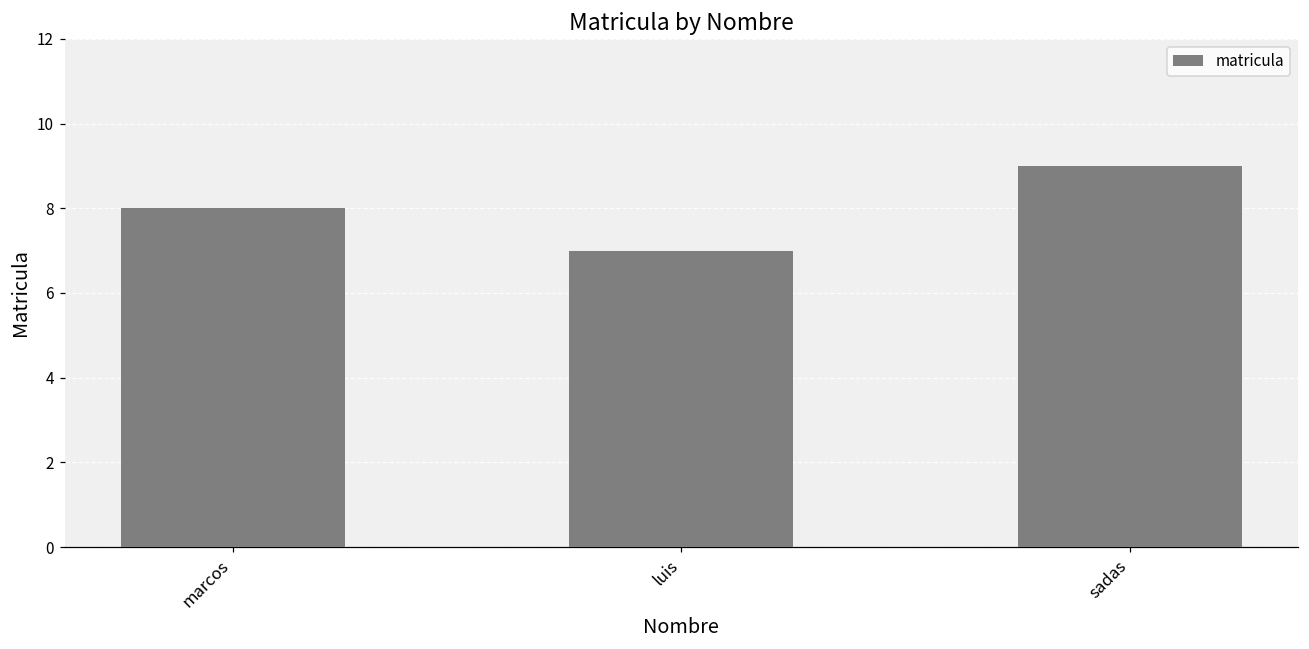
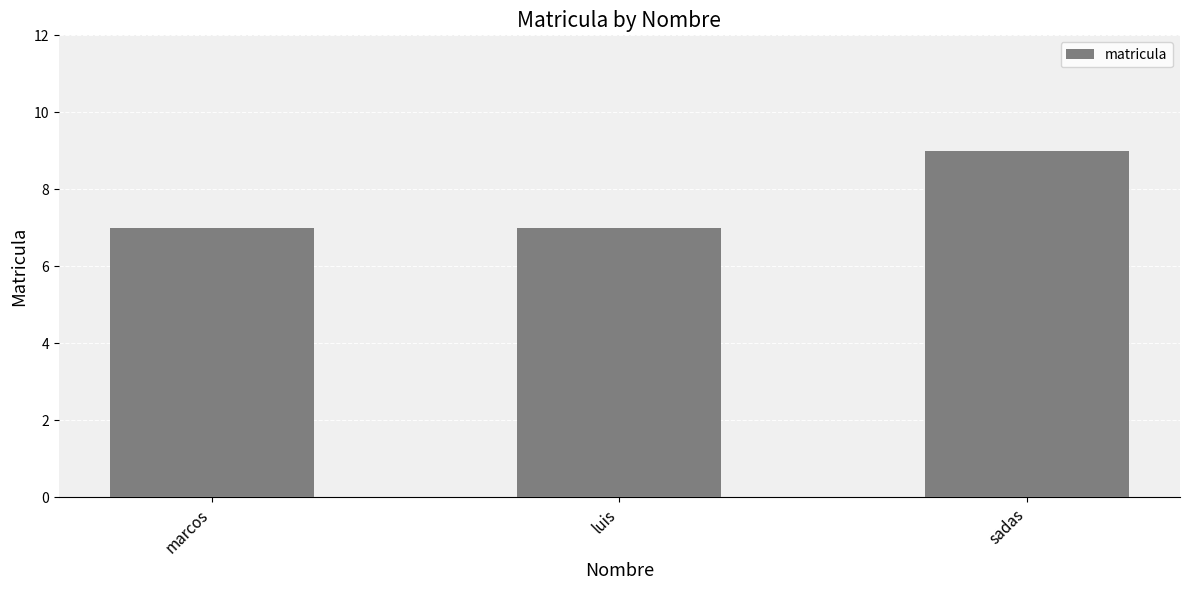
  {
-   "marcos": 8,
+   "marcos": 7,
    "luis": 7,
    "sadas": 9
  }
